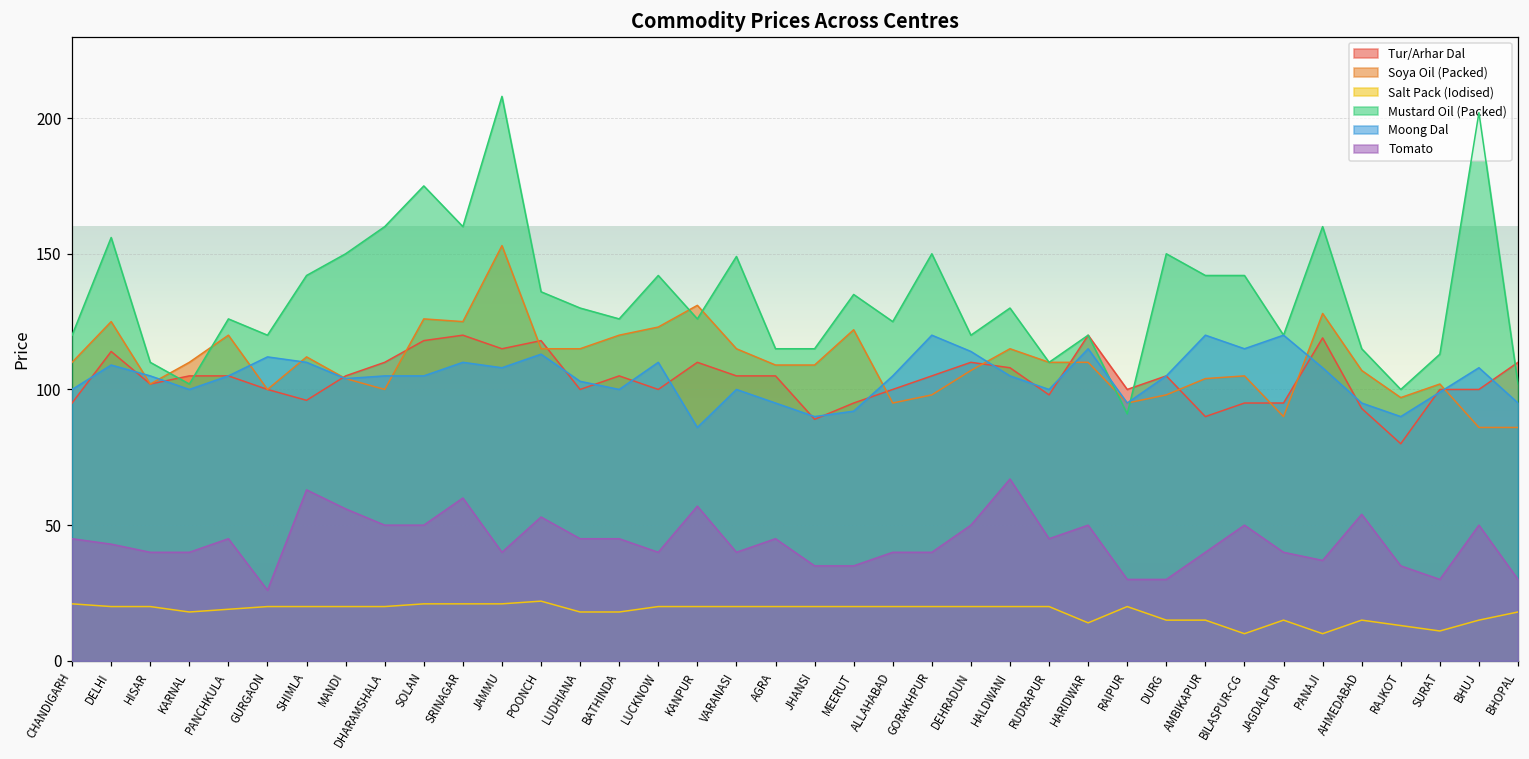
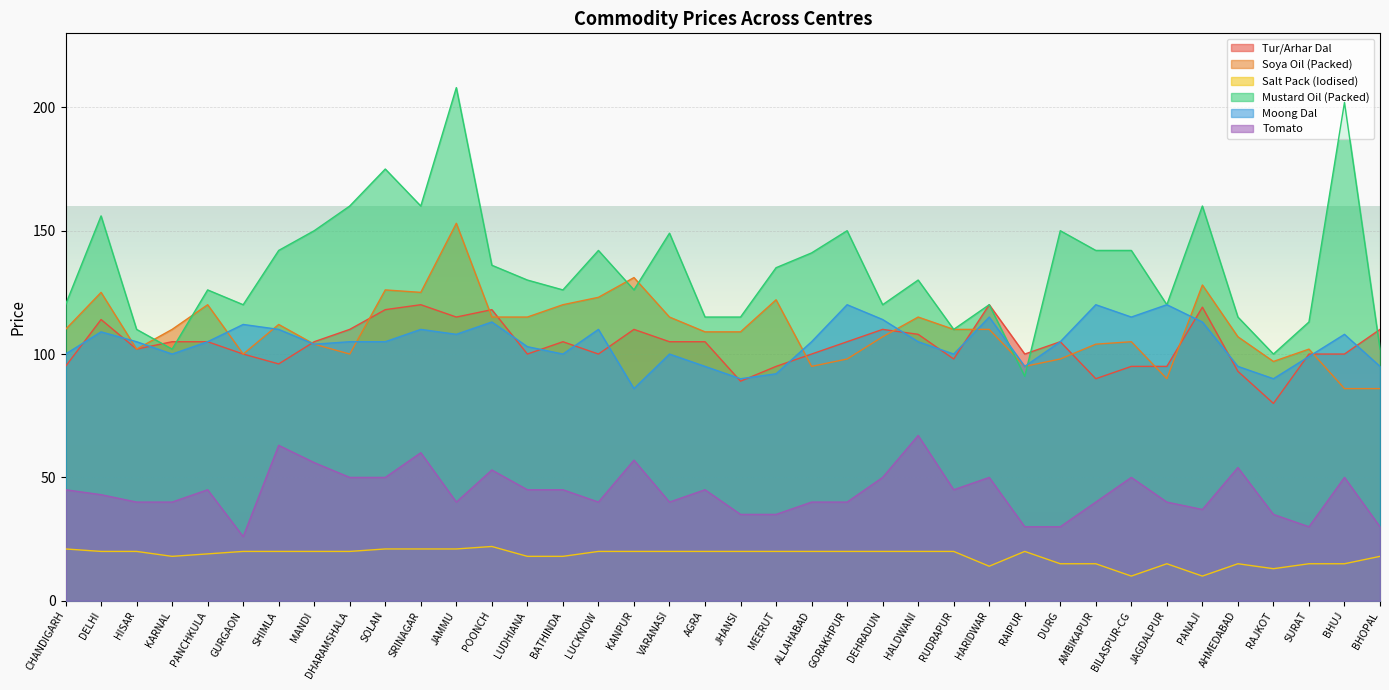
  {
    "Salt Pack (Iodised)": {
      "CHANDIGARH": 21,
      "DELHI": 20,
      "HISAR": 20,
      "KARNAL": 18,
      "PANCHKULA": 19,
      "GURGAON": 20,
      "SHIMLA": 20,
      "MANDI": 20,
      "DHARAMSHALA": 20,
      "SOLAN": 21,
      "SRINAGAR": 21,
      "JAMMU": 21,
      "POONCH": 22,
      "LUDHIANA": 18,
      "BATHINDA": 18,
      "LUCKNOW": 20,
      "KANPUR": 20,
      "VARANASI": 20,
      "AGRA": 20,
      "JHANSI": 20,
      "MEERUT": 20,
      "ALLAHABAD": 20,
      "GORAKHPUR": 20,
      "DEHRADUN": 20,
      "HALDWANI": 20,
      "RUDRAPUR": 20,
      "HARIDWAR": 14,
      "RAIPUR": 20,
      "DURG": 15,
      "AMBIKAPUR": 15,
      "BILASPUR-CG": 10,
      "JAGDALPUR": 15,
      "PANAJI": 10,
      "AHMEDABAD": 15,
      "RAJKOT": 13,
-     "SURAT": 11,
+     "SURAT": 15,
      "BHUJ": 15,
      "BHOPAL": 18
    },
    "Mustard Oil (Packed)": {
      "CHANDIGARH": 120,
      "DELHI": 156,
      "HISAR": 110,
      "KARNAL": 102,
      "PANCHKULA": 126,
      "GURGAON": 120,
      "SHIMLA": 142,
      "MANDI": 150,
      "DHARAMSHALA": 160,
      "SOLAN": 175,
      "SRINAGAR": 160,
      "JAMMU": 208,
      "POONCH": 136,
      "LUDHIANA": 130,
      "BATHINDA": 126,
      "LUCKNOW": 142,
      "KANPUR": 126,
      "VARANASI": 149,
      "AGRA": 115,
      "JHANSI": 115,
      "MEERUT": 135,
-     "ALLAHABAD": 125,
+     "ALLAHABAD": 141,
      "GORAKHPUR": 150,
      "DEHRADUN": 120,
      "HALDWANI": 130,
      "RAIPUR": 91,
      "DURG": 150,
      "AMBIKAPUR": 142,
      "BILASPUR-CG": 142,
      "PANAJI": 160,
      "AHMEDABAD": 115,
      "RAJKOT": 100,
      "SURAT": 113,
      "BHOPAL": 102
    },
    "Moong Dal": {
      "CHANDIGARH": 100,
      "DELHI": 109,
      "HISAR": 105,
      "KARNAL": 100,
      "GURGAON": 112,
      "SHIMLA": 110,
      "DHARAMSHALA": 105,
      "SOLAN": 105,
      "SRINAGAR": 110,
      "JAMMU": 108,
      "POONCH": 113,
      "LUDHIANA": 103,
      "BATHINDA": 100,
      "LUCKNOW": 110,
      "KANPUR": 86,
      "VARANASI": 100,
      "AGRA": 95,
      "MEERUT": 92,
      "ALLAHABAD": 105,
      "GORAKHPUR": 120,
      "DEHRADUN": 114,
      "HALDWANI": 105,
      "RUDRAPUR": 100,
      "HARIDWAR": 115,
      "AMBIKAPUR": 120,
      "BILASPUR-CG": 115,
-     "PANAJI": 108,
+     "PANAJI": 113,
      "AHMEDABAD": 95,
      "RAJKOT": 90,
      "BHUJ": 108,
      "BHOPAL": 95
    },
    "Tomato": {
      "CHANDIGARH": 45,
      "DELHI": 43,
      "HISAR": 40,
      "KARNAL": 40,
      "PANCHKULA": 45,
      "GURGAON": 26,
      "SHIMLA": 63,
      "MANDI": 56,
      "DHARAMSHALA": 50,
      "SOLAN": 50,
      "SRINAGAR": 60,
      "JAMMU": 40,
      "POONCH": 53,
      "LUDHIANA": 45,
      "BATHINDA": 45,
      "LUCKNOW": 40,
      "KANPUR": 57,
      "VARANASI": 40,
      "AGRA": 45,
      "JHANSI": 35,
      "MEERUT": 35,
      "ALLAHABAD": 40,
      "GORAKHPUR": 40,
      "DEHRADUN": 50,
      "HALDWANI": 67,
      "RUDRAPUR": 45,
      "HARIDWAR": 50,
      "RAIPUR": 30,
      "DURG": 30,
      "AMBIKAPUR": 40,
      "BILASPUR-CG": 50,
      "JAGDALPUR": 40,
      "PANAJI": 37,
      "AHMEDABAD": 54,
      "RAJKOT": 35,
      "SURAT": 30,
      "BHUJ": 50,
      "BHOPAL": 30
    }
  }
